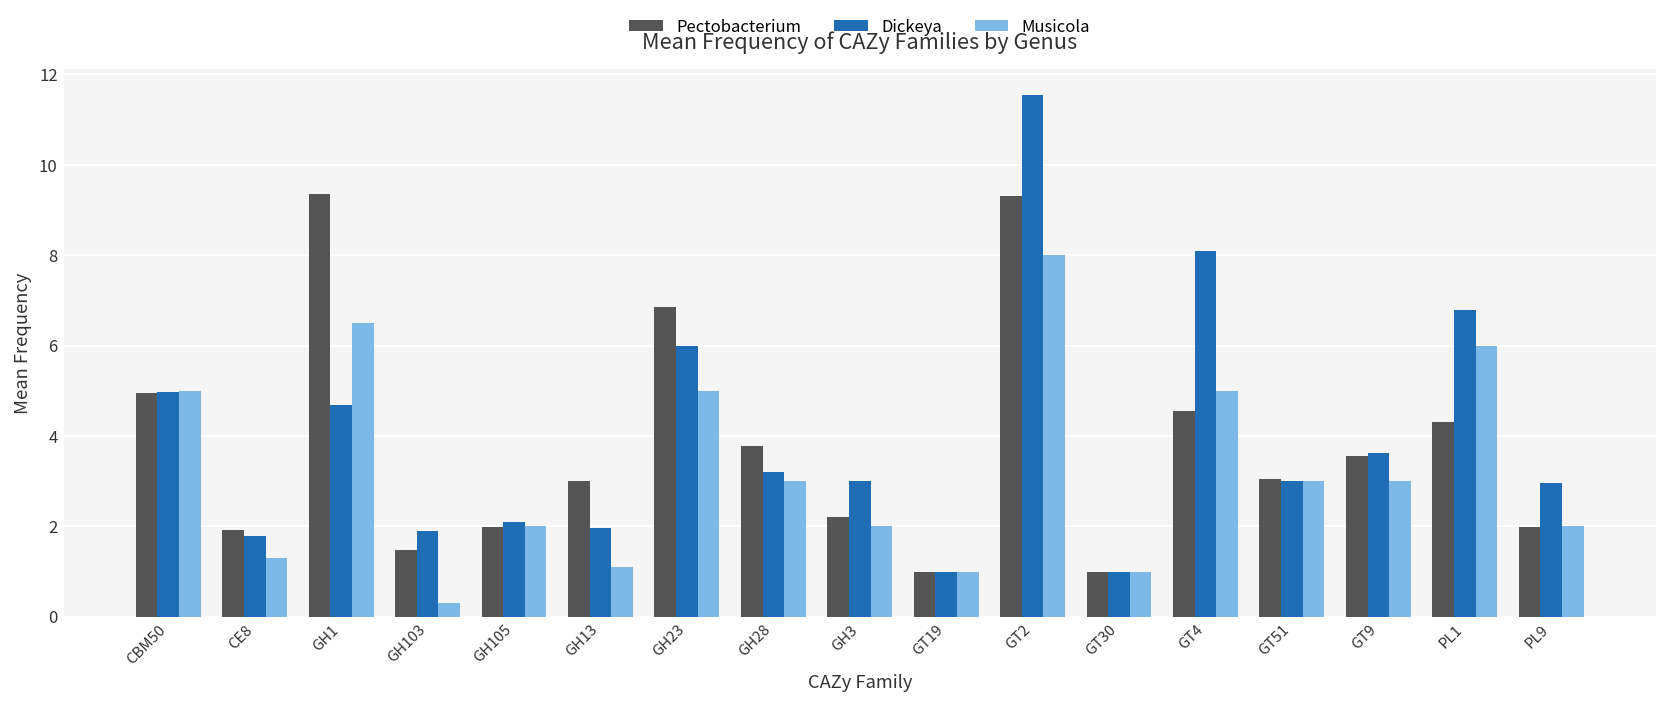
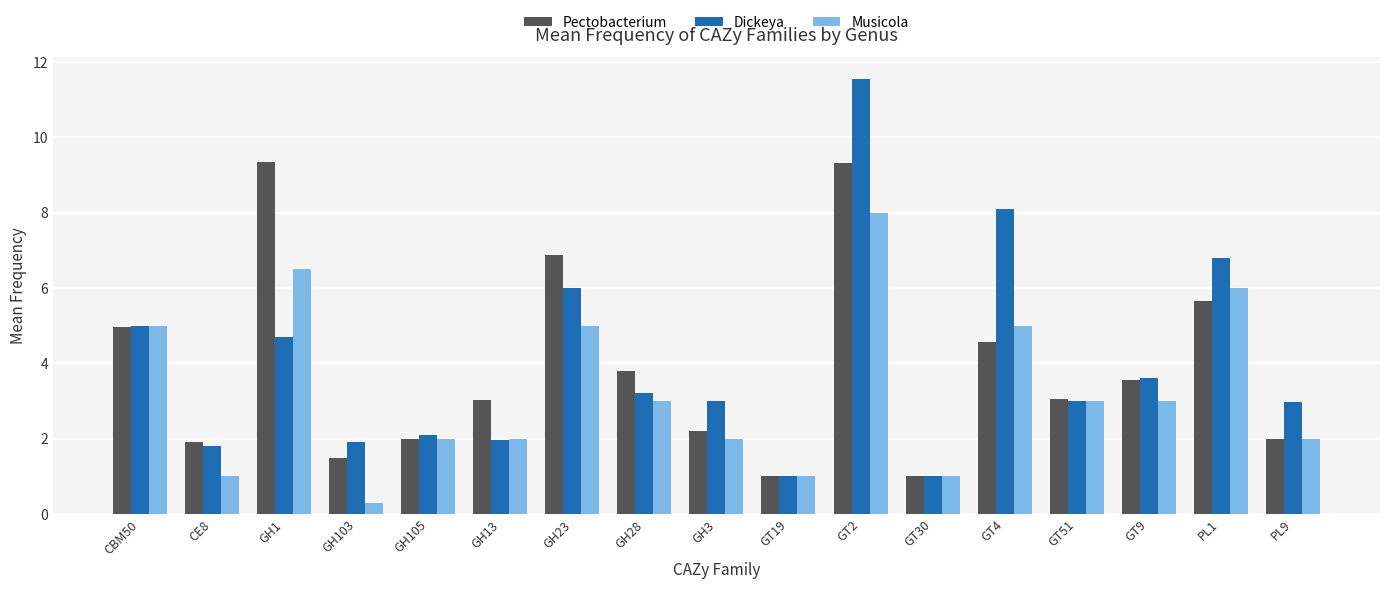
  {
    "Pectobacterium": {
      "CBM50": 5.0,
      "CE8": 1.9,
      "GH1": 9.4,
      "GH103": 1.5,
      "GH105": 2.0,
      "GH13": 3.0,
      "GH23": 6.9,
      "GH28": 3.8,
      "GH3": 2.2,
      "GT19": 1.0,
      "GT2": 9.3,
      "GT30": 1.0,
      "GT4": 4.6,
      "GT51": 3.1,
      "GT9": 3.6,
-     "PL1": 4.3,
+     "PL1": 5.7,
      "PL9": 2.0
    },
    "Dickeya": {
      "CBM50": 5.0,
      "CE8": 1.8,
      "GH1": 4.7,
      "GH103": 1.9,
      "GH105": 2.1,
      "GH13": 2.0,
      "GH23": 6.0,
      "GH28": 3.2,
      "GH3": 3.0,
      "GT19": 1.0,
      "GT2": 11.5,
      "GT30": 1.0,
      "GT4": 8.1,
      "GT51": 3.0,
      "GT9": 3.6,
      "PL1": 6.8,
      "PL9": 3.0
    },
    "Musicola": {
      "CBM50": 5.0,
-     "CE8": 1.3,
+     "CE8": 1.0,
      "GH1": 6.5,
      "GH103": 0.3,
      "GH105": 2.0,
-     "GH13": 1.1,
+     "GH13": 2.0,
      "GH23": 5.0,
      "GH28": 3.0,
      "GH3": 2.0,
      "GT19": 1.0,
      "GT2": 8.0,
      "GT30": 1.0,
      "GT4": 5.0,
      "GT51": 3.0,
      "GT9": 3.0,
      "PL1": 6.0,
      "PL9": 2.0
    }
  }
